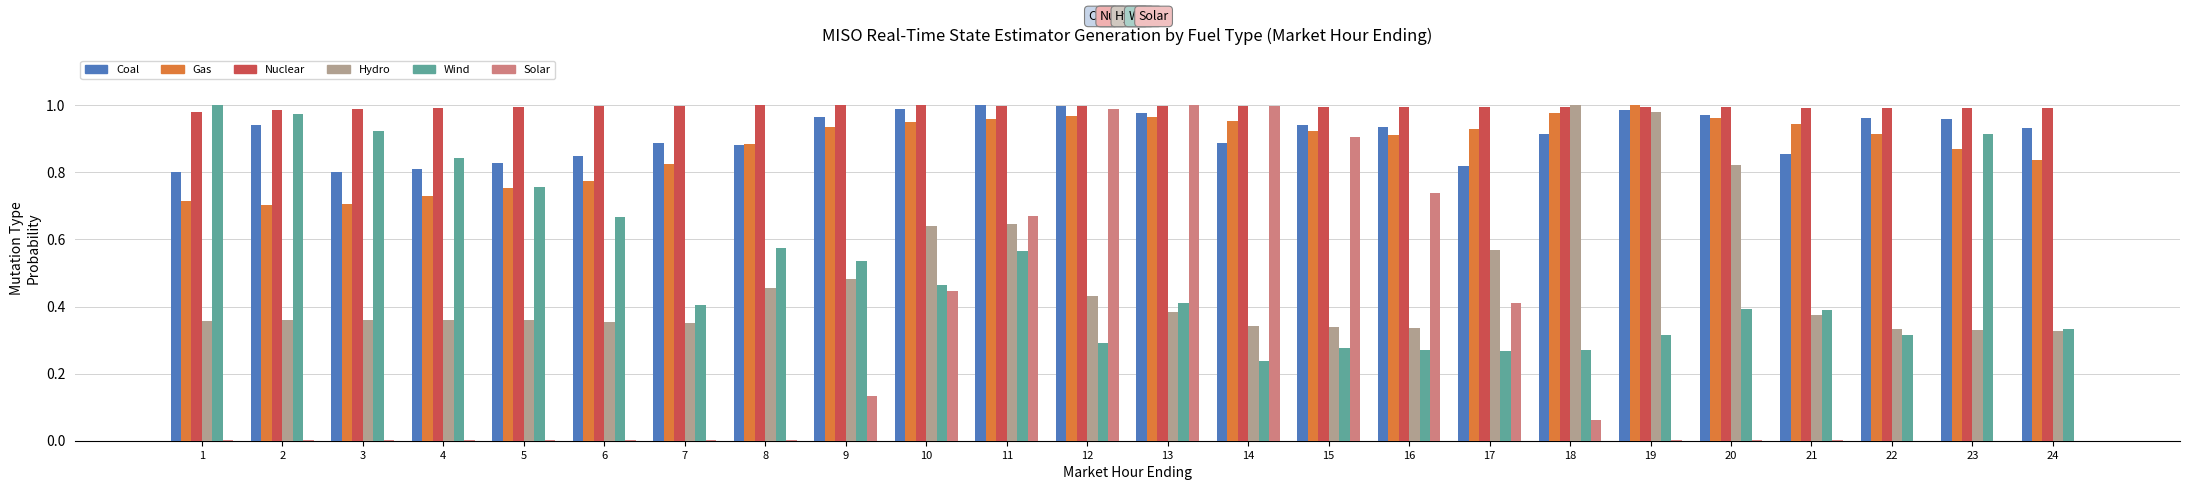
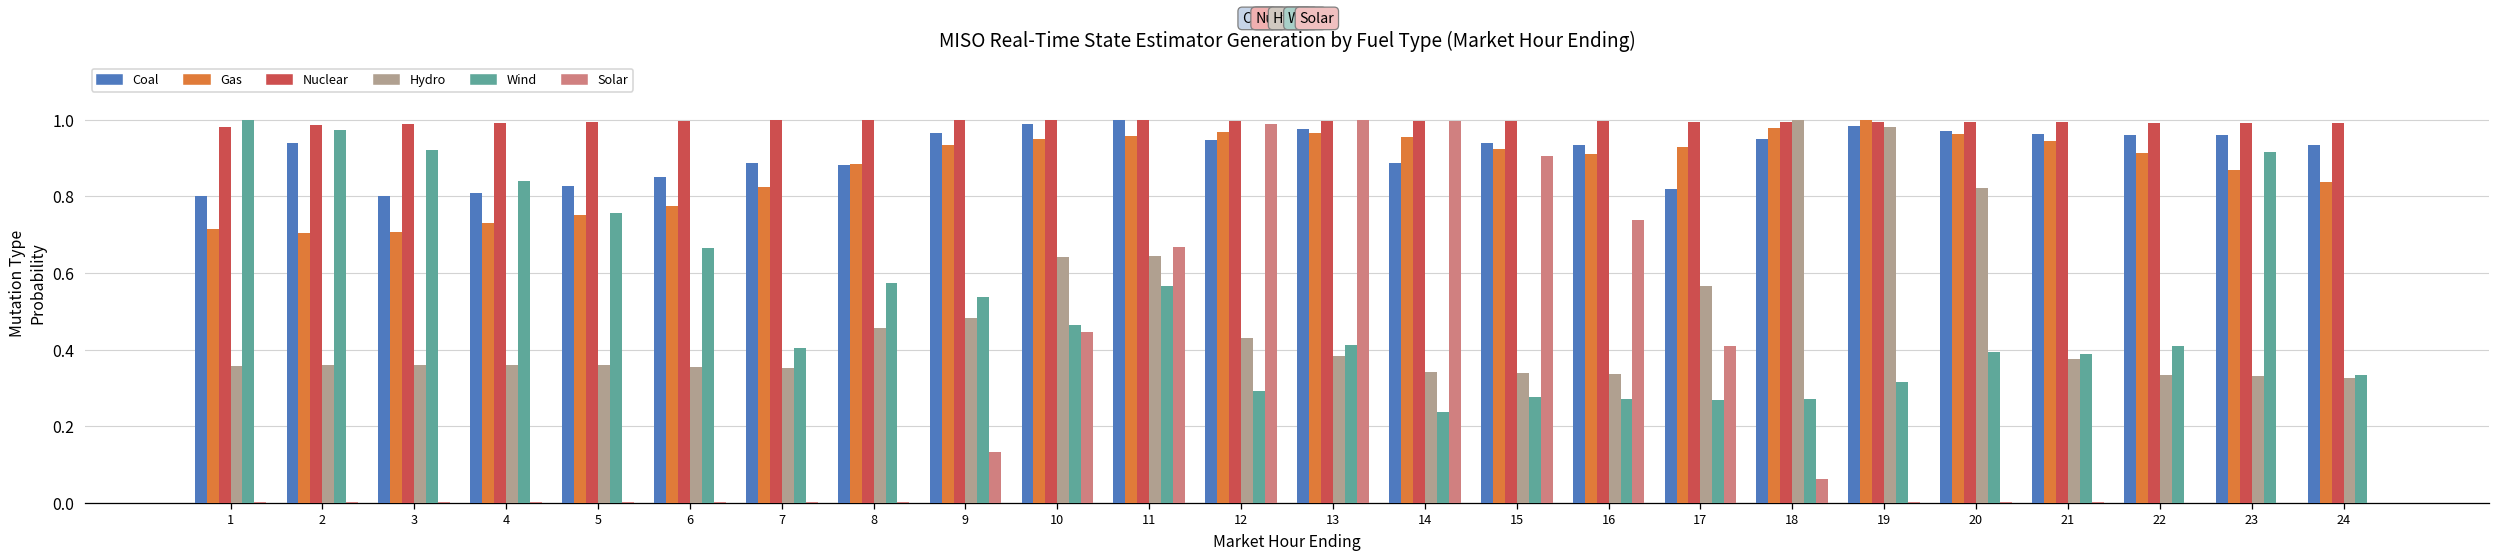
  {
    "Coal": {
      "1": 0.80,
      "2": 0.94,
      "3": 0.80,
      "4": 0.81,
      "5": 0.83,
      "6": 0.85,
      "7": 0.89,
      "8": 0.88,
      "9": 0.97,
      "10": 0.99,
      "11": 1.00,
-     "12": 1.00,
+     "12": 0.95,
      "13": 0.98,
      "14": 0.89,
      "15": 0.94,
      "16": 0.93,
      "17": 0.82,
-     "18": 0.91,
+     "18": 0.95,
      "19": 0.98,
      "20": 0.97,
-     "21": 0.85,
+     "21": 0.96,
      "22": 0.96,
      "23": 0.96,
      "24": 0.93
    },
    "Wind": {
      "1": 1.00,
      "2": 0.97,
      "3": 0.92,
      "4": 0.84,
      "5": 0.76,
      "6": 0.67,
      "7": 0.40,
      "8": 0.57,
      "9": 0.54,
      "10": 0.46,
      "11": 0.57,
      "12": 0.29,
      "13": 0.41,
      "14": 0.24,
      "15": 0.28,
      "16": 0.27,
      "17": 0.27,
      "18": 0.27,
      "19": 0.31,
      "20": 0.39,
      "21": 0.39,
-     "22": 0.32,
+     "22": 0.41,
      "23": 0.92,
      "24": 0.33
    }
  }
